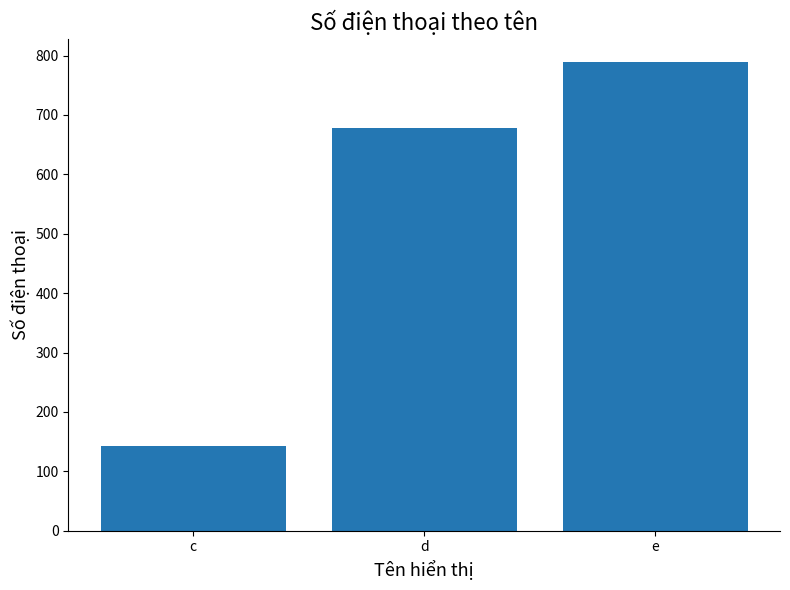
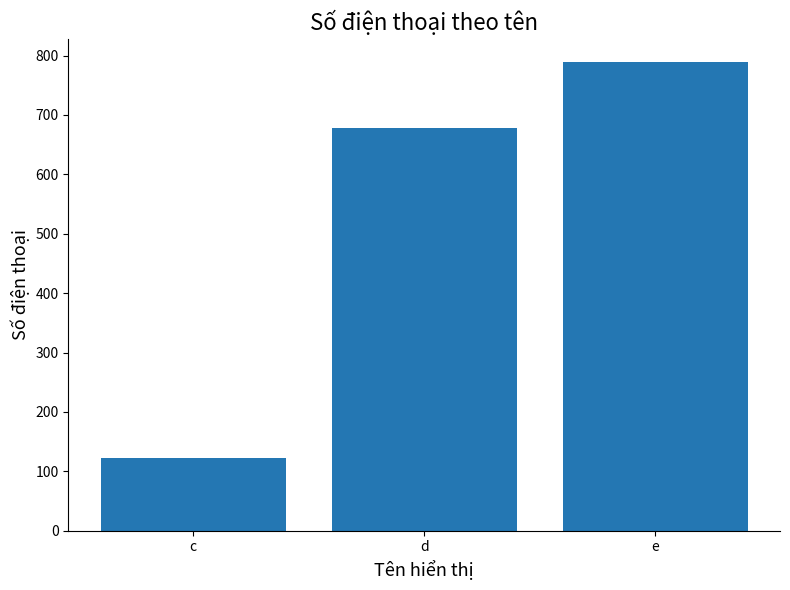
  {
-   "c": 140,
+   "c": 120,
    "d": 680,
    "e": 790
  }
